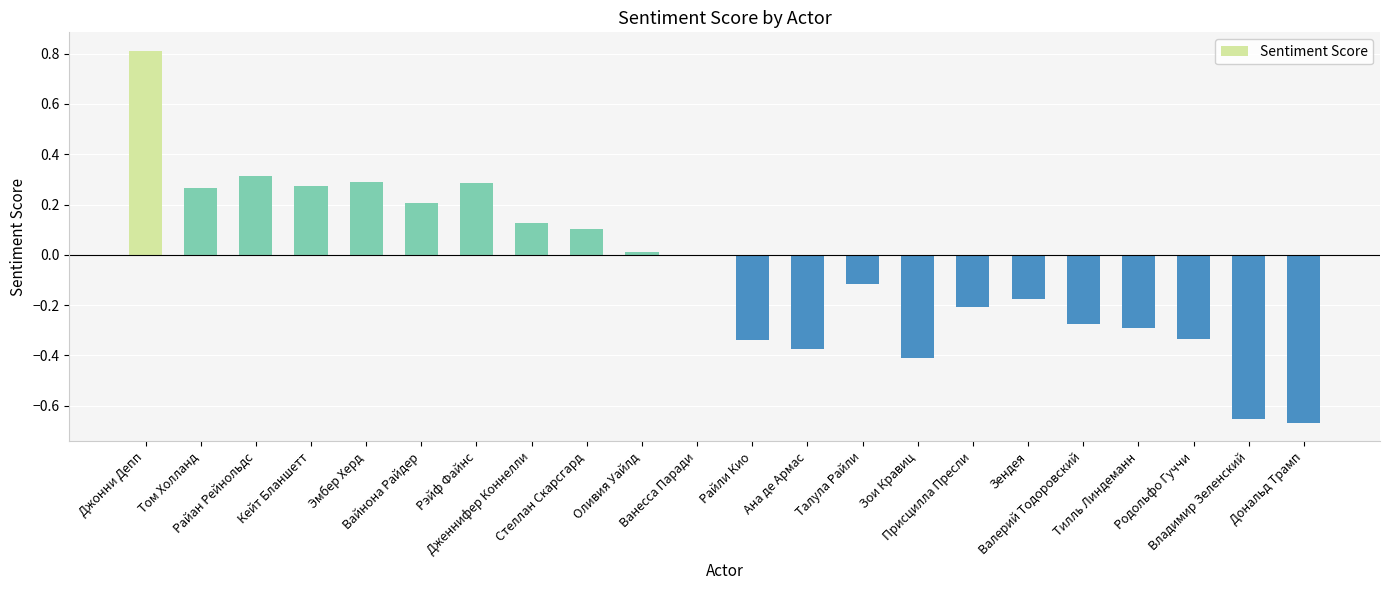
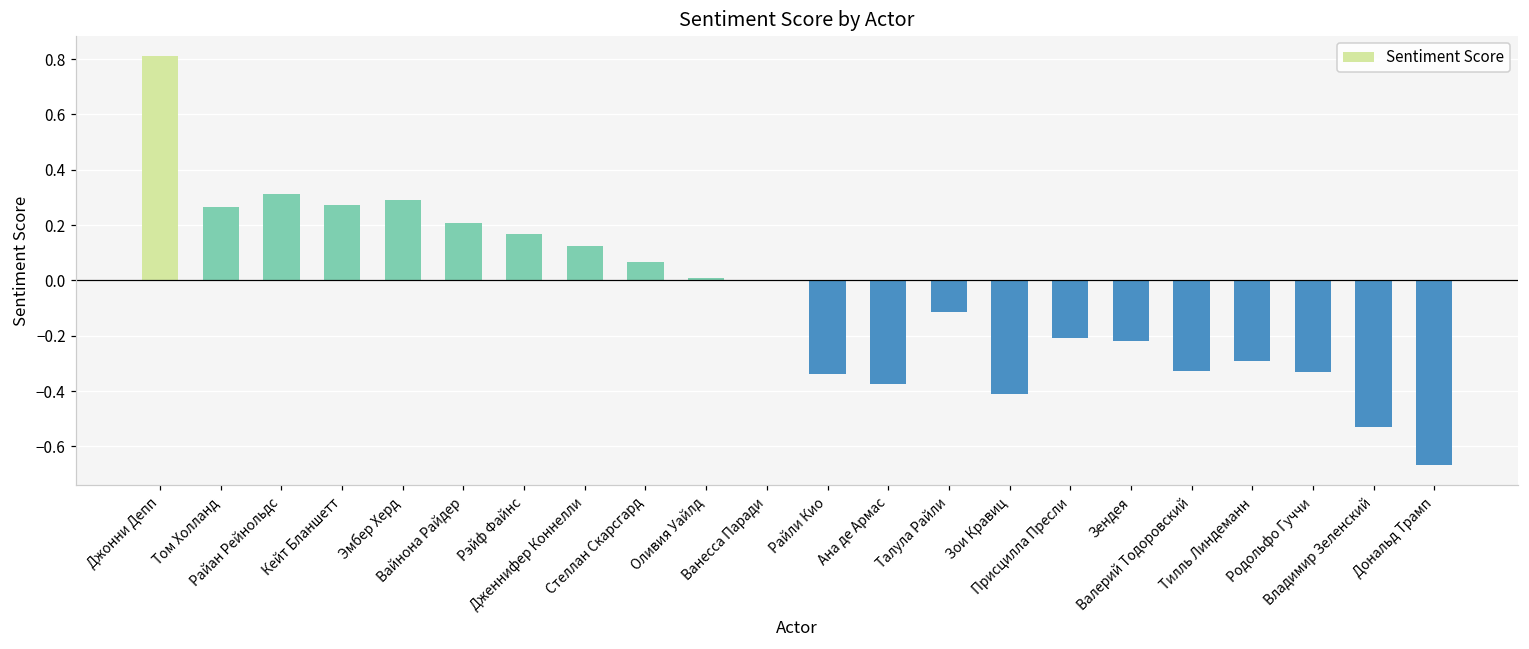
  {
    "Джонни Депп": 0.81,
    "Том Холланд": 0.27,
    "Райан Рейнольдс": 0.31,
    "Кейт Бланшетт": 0.27,
    "Эмбер Херд": 0.29,
    "Вайнона Райдер": 0.21,
-   "Рэйф Файнс": 0.28,
+   "Рэйф Файнс": 0.17,
    "Дженнифер Коннелли": 0.13,
-   "Стеллан Скарсгард": 0.10,
+   "Стеллан Скарсгард": 0.07,
    "Оливия Уайлд": 0.01,
    "Ванесса Паради": 0.00,
    "Райли Кио": -0.34,
    "Ана де Армас": -0.38,
    "Талула Райли": -0.12,
    "Зои Кравиц": -0.41,
    "Присцилла Пресли": -0.21,
-   "Зендея": -0.18,
-   "Валерий Тодоровский": -0.27,
+   "Зендея": -0.22,
+   "Валерий Тодоровский": -0.33,
    "Тилль Линдеманн": -0.29,
    "Родольфо Гуччи": -0.33,
-   "Владимир Зеленский": -0.65,
+   "Владимир Зеленский": -0.53,
    "Дональд Трамп": -0.67
  }
